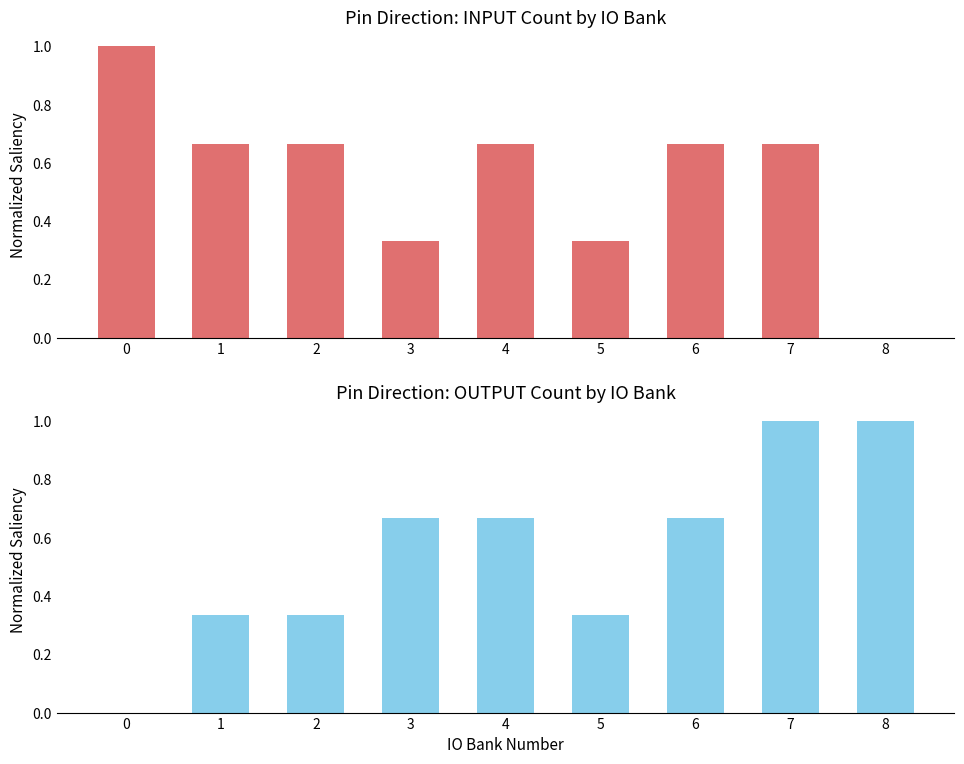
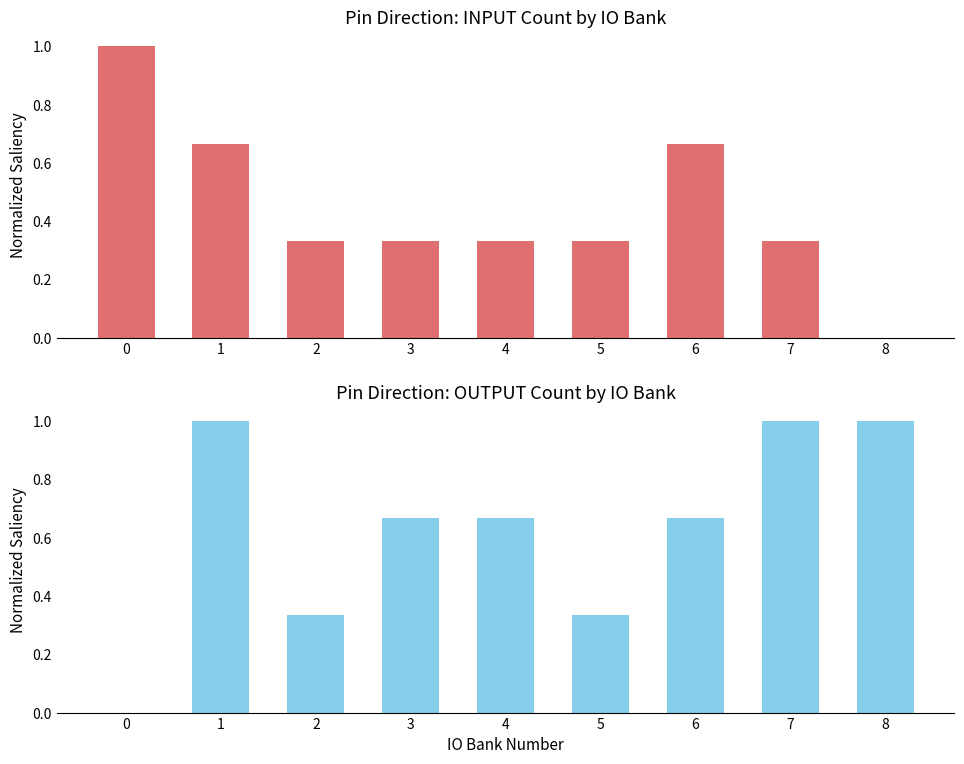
  {
    "Pin Direction: INPUT Count by IO Bank": {
      "0": 1.00,
      "1": 0.67,
-     "2": 0.67,
+     "2": 0.33,
      "3": 0.33,
-     "4": 0.67,
+     "4": 0.33,
      "5": 0.33,
      "6": 0.67,
-     "7": 0.67,
+     "7": 0.33,
      "8": 0.00
    },
    "Pin Direction: OUTPUT Count by IO Bank": {
      "0": 0.00,
-     "1": 0.33,
+     "1": 1.00,
      "2": 0.33,
      "3": 0.67,
      "4": 0.67,
      "5": 0.33,
      "6": 0.67,
      "7": 1.00,
      "8": 1.00
    }
  }
